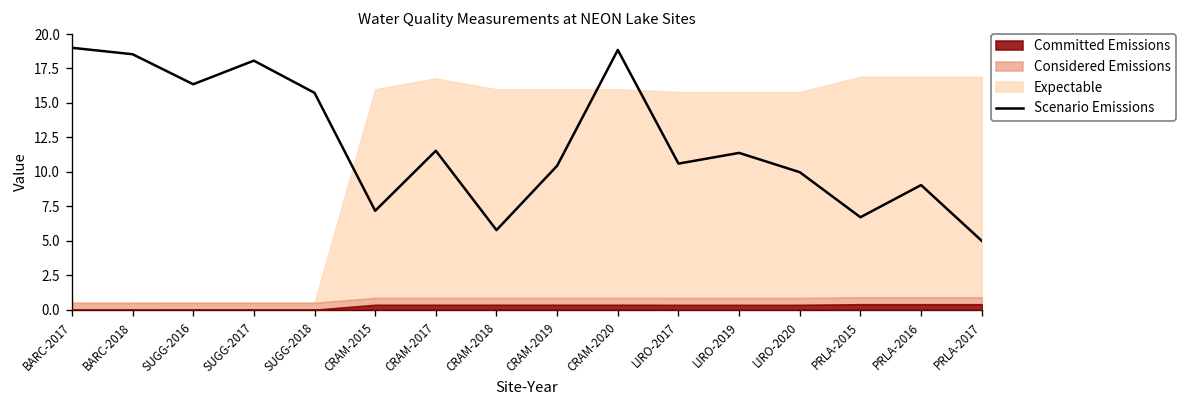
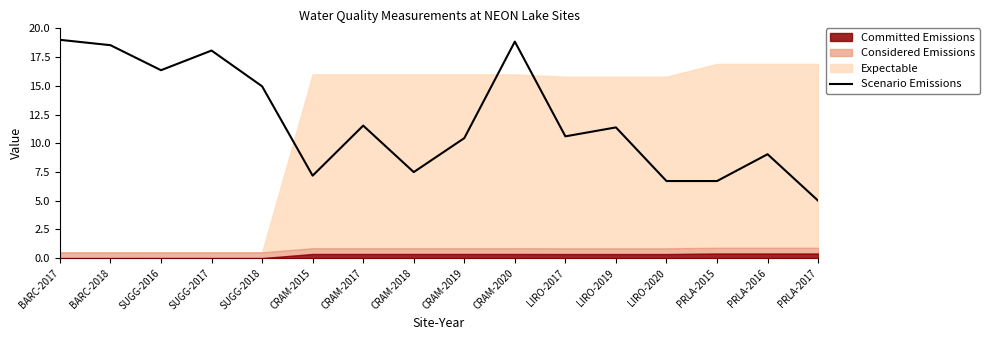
  {
    "Scenario Emissions": {
      "BARC-2017": 19.0,
      "BARC-2018": 18.5,
      "SUGG-2016": 16.4,
      "SUGG-2017": 18.1,
-     "SUGG-2018": 15.7,
+     "SUGG-2018": 15.0,
      "CRAM-2015": 7.2,
      "CRAM-2017": 11.5,
-     "CRAM-2018": 5.8,
+     "CRAM-2018": 7.5,
      "CRAM-2019": 10.4,
      "CRAM-2020": 18.8,
      "LIRO-2017": 10.6,
      "LIRO-2019": 11.4,
-     "LIRO-2020": 10.0,
+     "LIRO-2020": 6.7,
      "PRLA-2015": 6.7,
      "PRLA-2016": 9.0,
      "PRLA-2017": 5.0
    },
    "Committed Emissions": {
      "BARC-2017": 0.0,
      "BARC-2018": 0.0,
      "CRAM-2015": 0.4,
      "CRAM-2017": 0.4,
      "CRAM-2018": 0.4,
      "CRAM-2019": 0.4,
      "CRAM-2020": 0.4,
      "LIRO-2017": 0.4,
      "LIRO-2019": 0.4,
      "LIRO-2020": 0.4,
      "PRLA-2015": 0.4,
      "PRLA-2016": 0.4,
      "PRLA-2017": 0.4
    },
    "Considered Emissions": {
      "CRAM-2015": 0.5,
      "CRAM-2017": 0.5,
      "CRAM-2018": 0.5,
      "CRAM-2019": 0.5,
      "CRAM-2020": 0.5,
      "LIRO-2017": 0.5,
      "LIRO-2019": 0.5,
      "LIRO-2020": 0.5,
      "PRLA-2015": 0.5,
      "PRLA-2016": 0.5,
      "PRLA-2017": 0.5
    },
    "Expectable": {
      "CRAM-2015": 15.1,
-     "CRAM-2017": 15.9,
+     "CRAM-2017": 15.1,
      "CRAM-2018": 15.1,
      "CRAM-2019": 15.1,
      "CRAM-2020": 15.1,
      "LIRO-2017": 14.9,
      "LIRO-2019": 14.9,
      "LIRO-2020": 14.9,
      "PRLA-2015": 16.0,
      "PRLA-2016": 16.0,
      "PRLA-2017": 16.0
    }
  }
